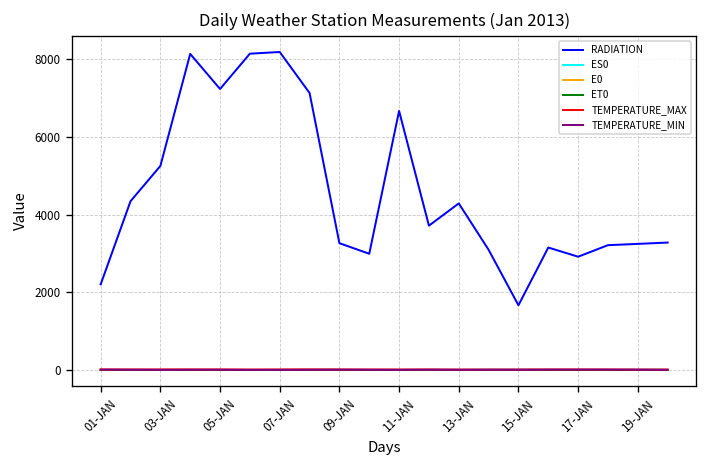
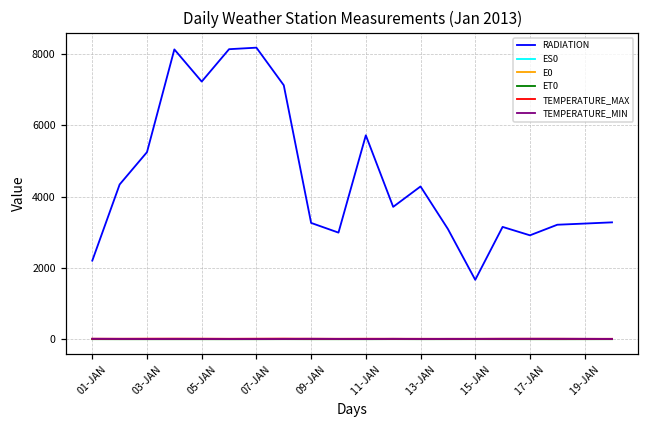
  {
    "RADIATION": {
      "01-JAN": 2200,
      "03-JAN": 5300,
      "05-JAN": 7200,
      "07-JAN": 8200,
      "09-JAN": 3300,
-     "11-JAN": 6700,
+     "11-JAN": 5700,
      "13-JAN": 4300,
      "15-JAN": 1700,
      "17-JAN": 2900,
      "19-JAN": 3200
    },
    "TEMPERATURE_MIN": {
      "01-JAN": 0,
      "03-JAN": 0,
      "05-JAN": 0,
      "07-JAN": 0,
      "09-JAN": 0,
      "11-JAN": 0,
      "13-JAN": 0,
      "15-JAN": 0,
      "17-JAN": 0,
      "19-JAN": 0
    }
  }
